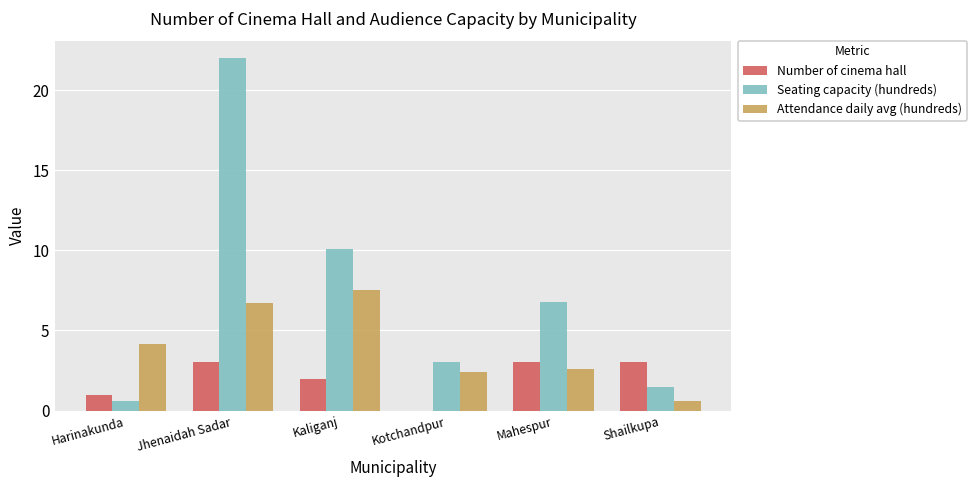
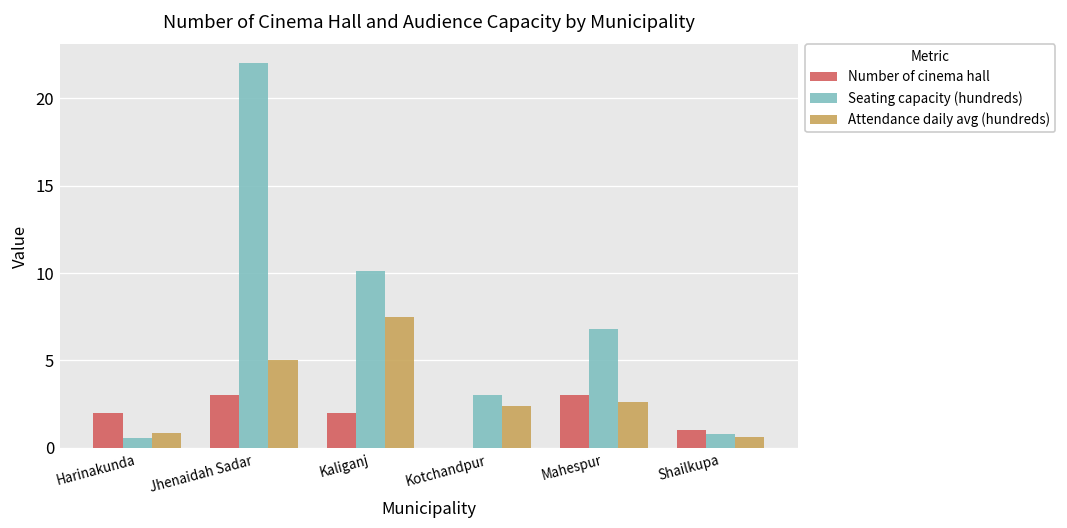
  {
    "Number of cinema hall": {
-     "Harinakunda": 1,
+     "Harinakunda": 2,
      "Jhenaidah Sadar": 3,
      "Kaliganj": 2,
      "Kotchandpur": 0,
      "Mahespur": 3,
-     "Shailkupa": 3
+     "Shailkupa": 1
    },
    "Seating capacity (hundreds)": {
      "Harinakunda": 0.6,
      "Jhenaidah Sadar": 22.0,
      "Kaliganj": 10.1,
      "Kotchandpur": 3.0,
      "Mahespur": 6.8,
-     "Shailkupa": 1.5
+     "Shailkupa": 0.8
    },
    "Attendance daily avg (hundreds)": {
-     "Harinakunda": 4.2,
-     "Jhenaidah Sadar": 6.7,
+     "Harinakunda": 0.9,
+     "Jhenaidah Sadar": 5.0,
      "Kaliganj": 7.5,
      "Kotchandpur": 2.4,
      "Mahespur": 2.6,
      "Shailkupa": 0.6
    }
  }
